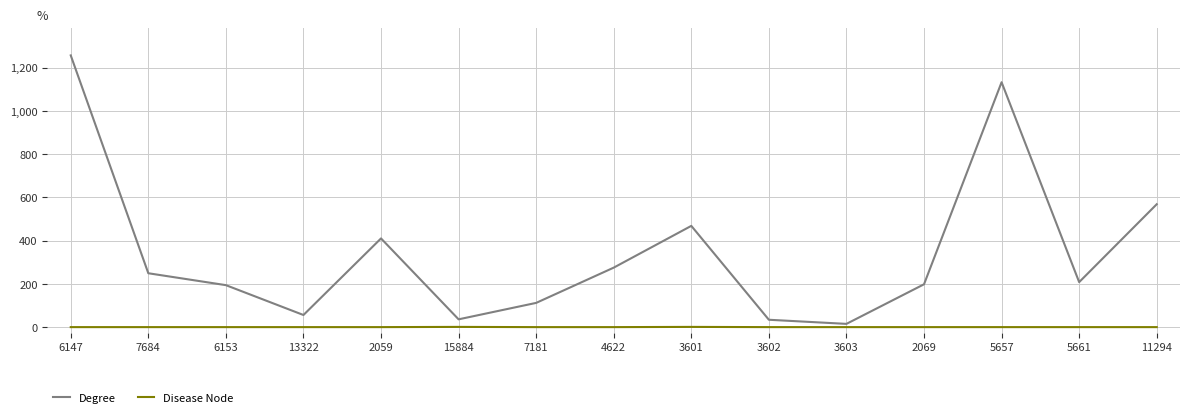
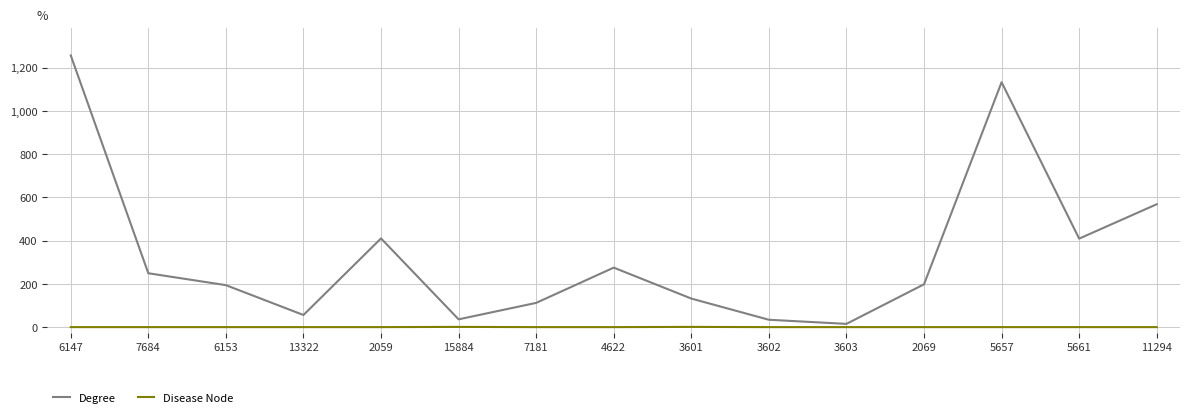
  {
    "Degree": {
      "6147": "1,260",
      "7684": "250",
      "6153": "190",
      "13322": "60",
      "2059": "410",
      "15884": "40",
      "7181": "110",
      "4622": "280",
-     "3601": "470",
+     "3601": "130",
      "3602": "30",
      "3603": "20",
      "2069": "200",
      "5657": "1,130",
-     "5661": "210",
+     "5661": "410",
      "11294": "570"
    },
    "Disease Node": {
      "6147": "0",
      "7684": "0",
      "6153": "0",
      "13322": "0",
      "2059": "0",
      "15884": "0",
      "7181": "0",
      "4622": "0",
      "3601": "0",
      "3602": "0",
      "3603": "0",
      "2069": "0",
      "5657": "0",
      "5661": "0",
      "11294": "0"
    }
  }
